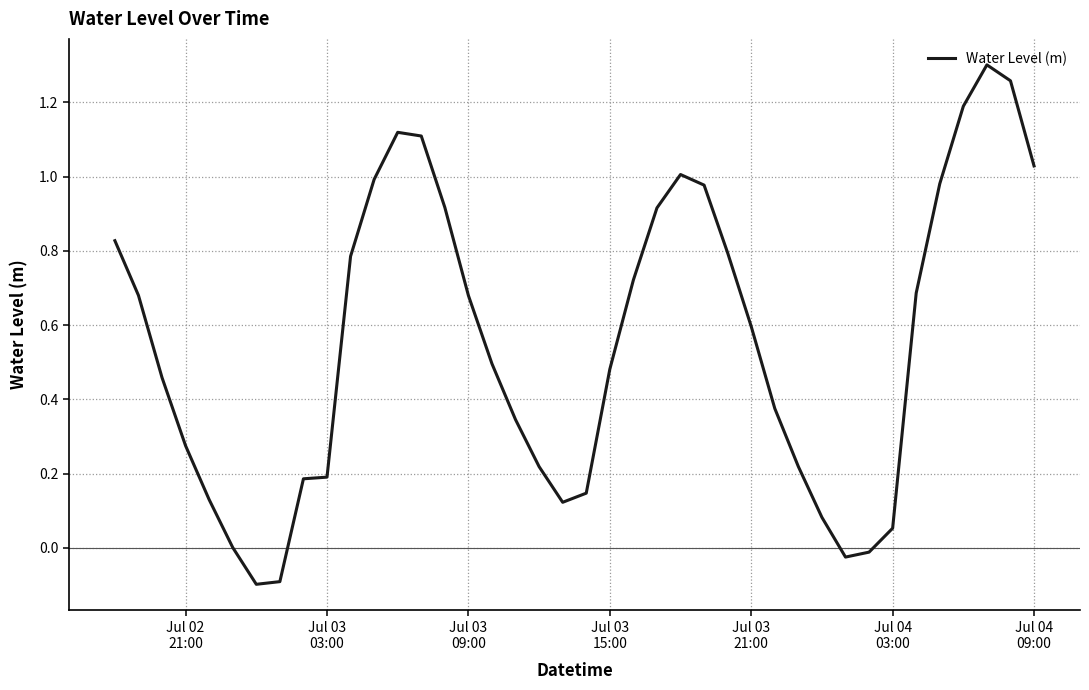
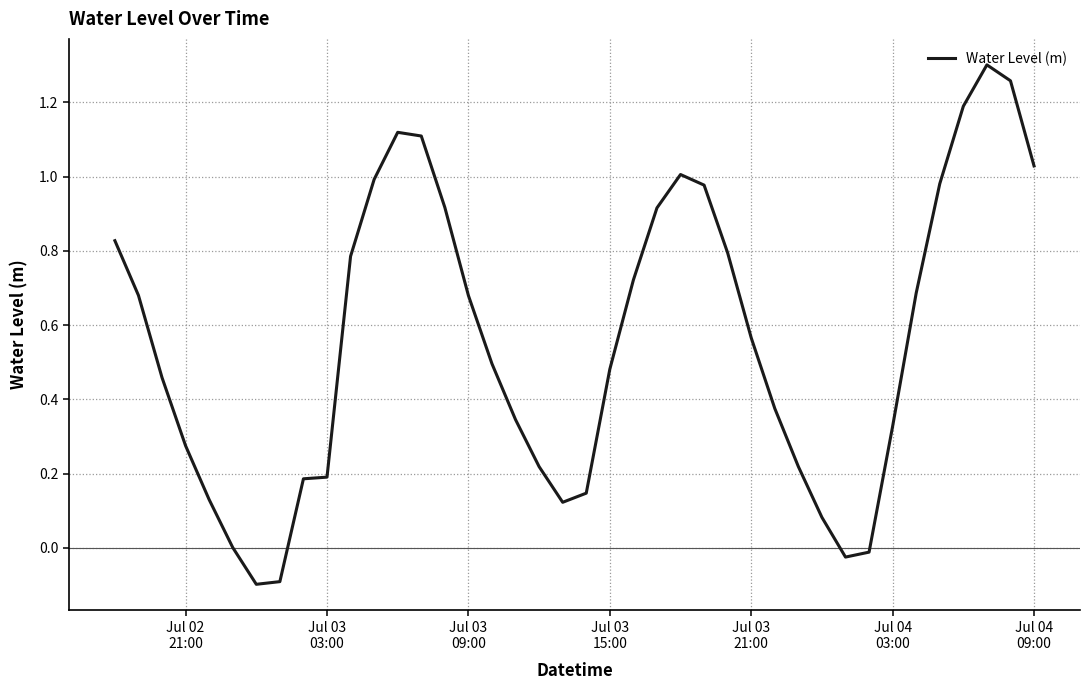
  {
    "Jul 02 21:00": 0.28,
    "Jul 03 03:00": 0.19,
    "Jul 03 09:00": 0.68,
    "Jul 03 15:00": 0.48,
-   "Jul 03 21:00": 0.60,
-   "Jul 04 03:00": 0.05,
+   "Jul 03 21:00": 0.57,
+   "Jul 04 03:00": 0.33,
    "Jul 04 09:00": 1.03
  }
